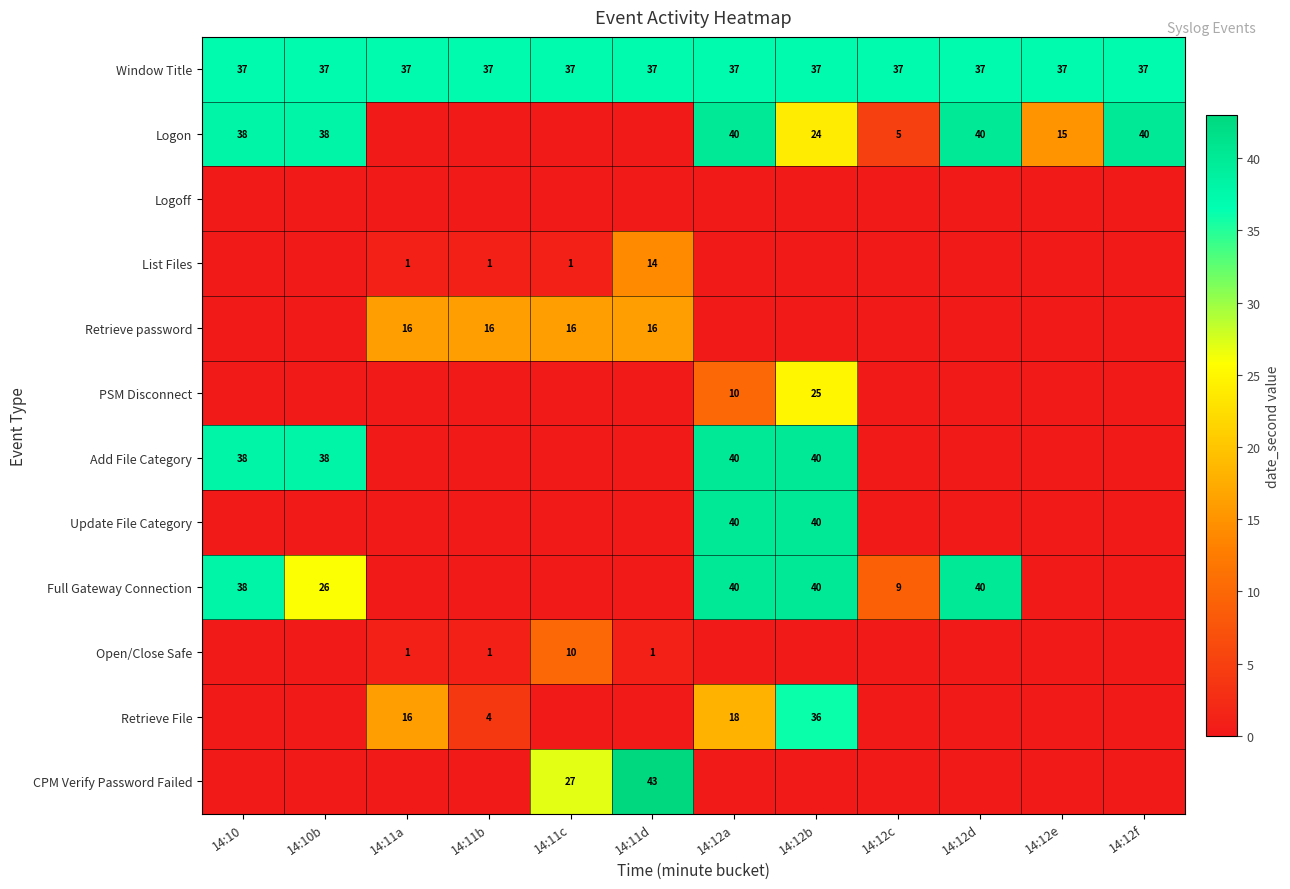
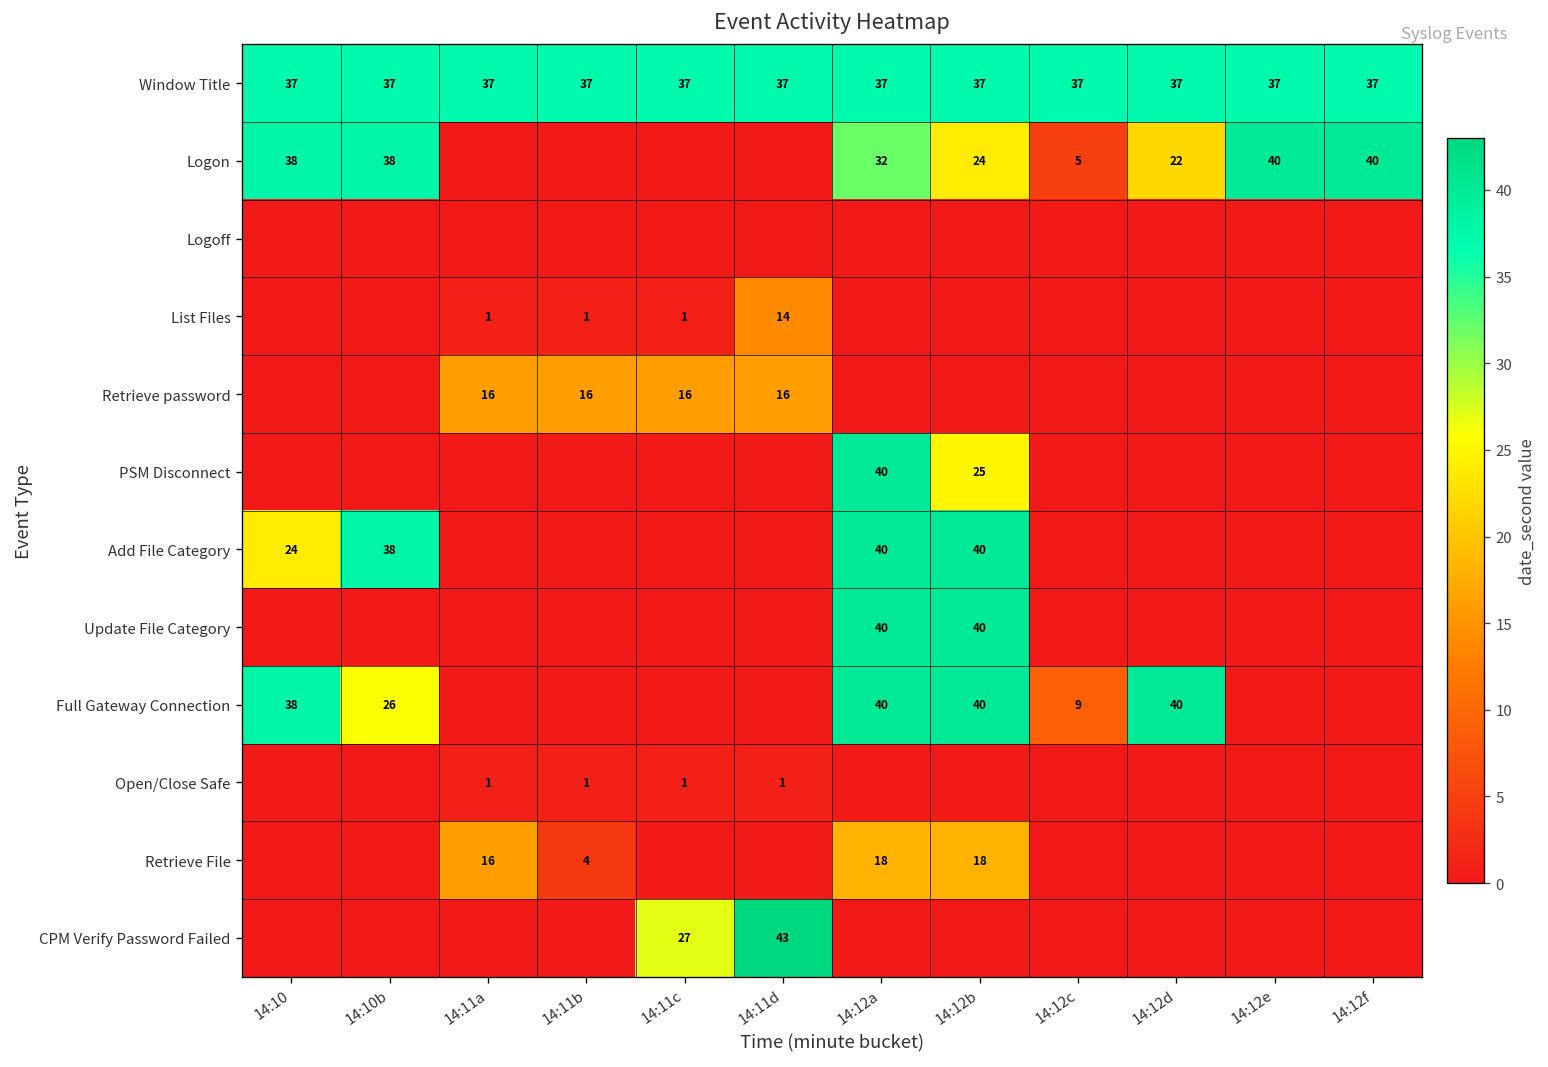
  {
    "Window Title": {
      "14:10": 37,
      "14:10b": 37,
      "14:11a": 37,
      "14:11b": 37,
      "14:11c": 37,
      "14:11d": 37,
      "14:12a": 37,
      "14:12b": 37,
      "14:12c": 37,
      "14:12d": 37,
      "14:12e": 37,
      "14:12f": 37
    },
    "Logon": {
      "14:10": 38,
      "14:10b": 38,
-     "14:12a": 40,
+     "14:12a": 32,
      "14:12b": 24,
      "14:12c": 5,
-     "14:12d": 40,
-     "14:12e": 15,
+     "14:12d": 22,
+     "14:12e": 40,
      "14:12f": 40
    },
    "List Files": {
      "14:11a": 1,
      "14:11b": 1,
      "14:11c": 1,
      "14:11d": 14
    },
    "Retrieve password": {
      "14:11a": 16,
      "14:11b": 16,
      "14:11c": 16,
      "14:11d": 16
    },
    "PSM Disconnect": {
-     "14:12a": 10,
+     "14:12a": 40,
      "14:12b": 25
    },
    "Add File Category": {
-     "14:10": 38,
+     "14:10": 24,
      "14:10b": 38,
      "14:12a": 40,
      "14:12b": 40
    },
    "Update File Category": {
      "14:12a": 40,
      "14:12b": 40
    },
    "Full Gateway Connection": {
      "14:10": 38,
      "14:10b": 26,
      "14:12a": 40,
      "14:12b": 40,
      "14:12c": 9,
      "14:12d": 40
    },
    "Open/Close Safe": {
      "14:11a": 1,
      "14:11b": 1,
-     "14:11c": 10,
+     "14:11c": 1,
      "14:11d": 1
    },
    "Retrieve File": {
      "14:11a": 16,
      "14:11b": 4,
      "14:12a": 18,
-     "14:12b": 36
+     "14:12b": 18
    },
    "CPM Verify Password Failed": {
      "14:11c": 27,
      "14:11d": 43
    }
  }
